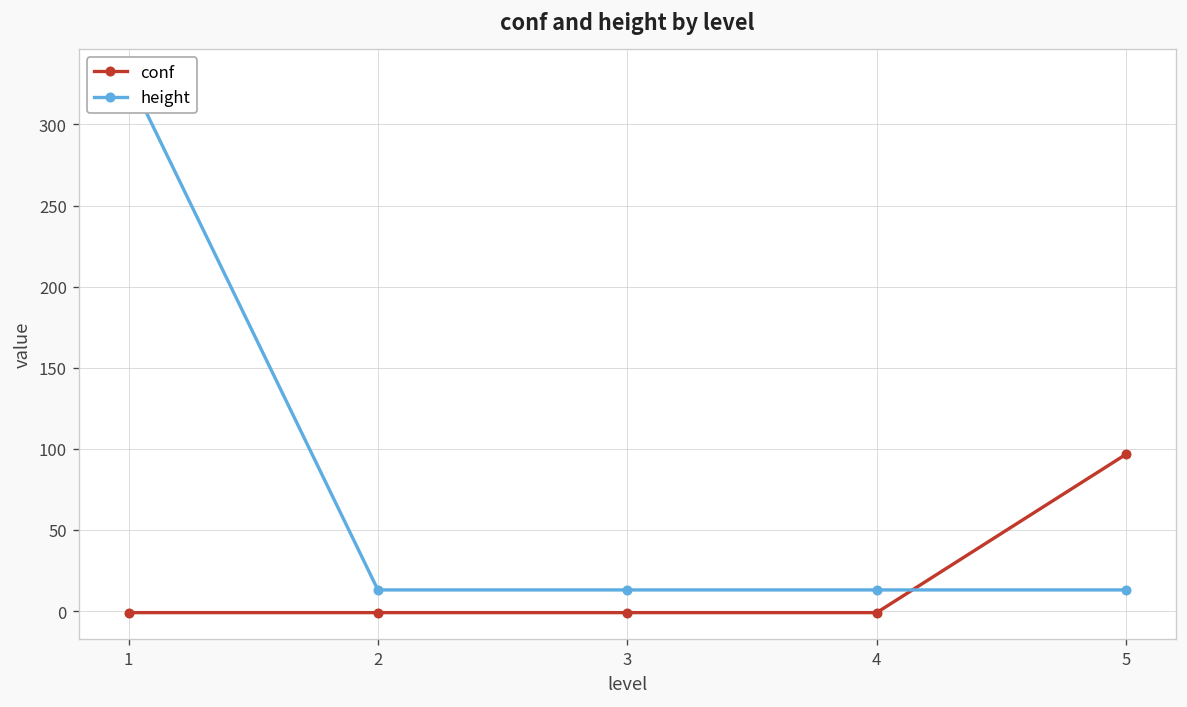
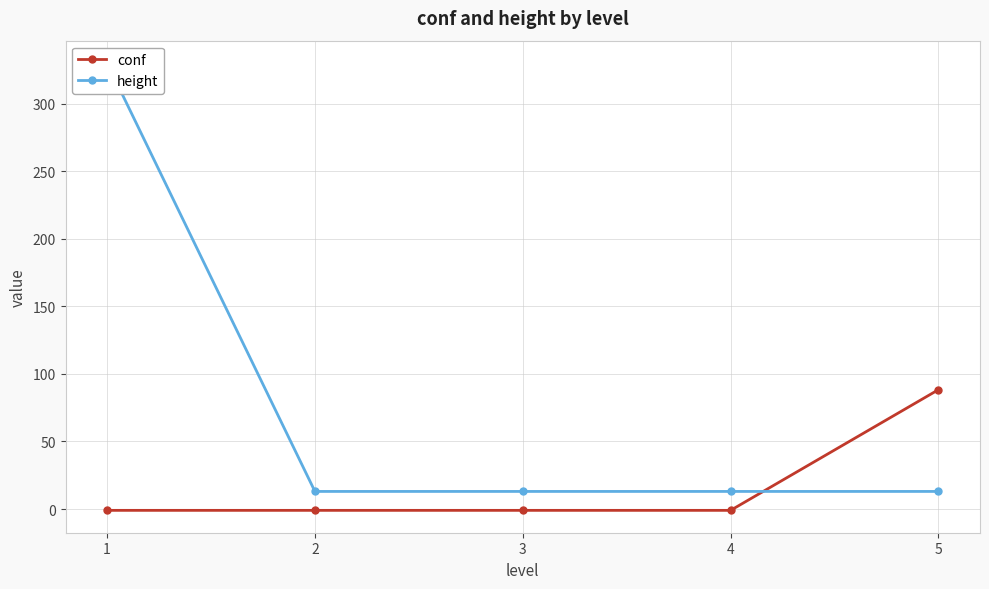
  {
    "conf": {
      "1": -1,
      "2": -1,
      "3": -1,
      "4": -1,
-     "5": 97
+     "5": 88
    },
    "height": {
      "2": 13,
      "3": 13,
      "4": 13,
      "5": 13
    }
  }
